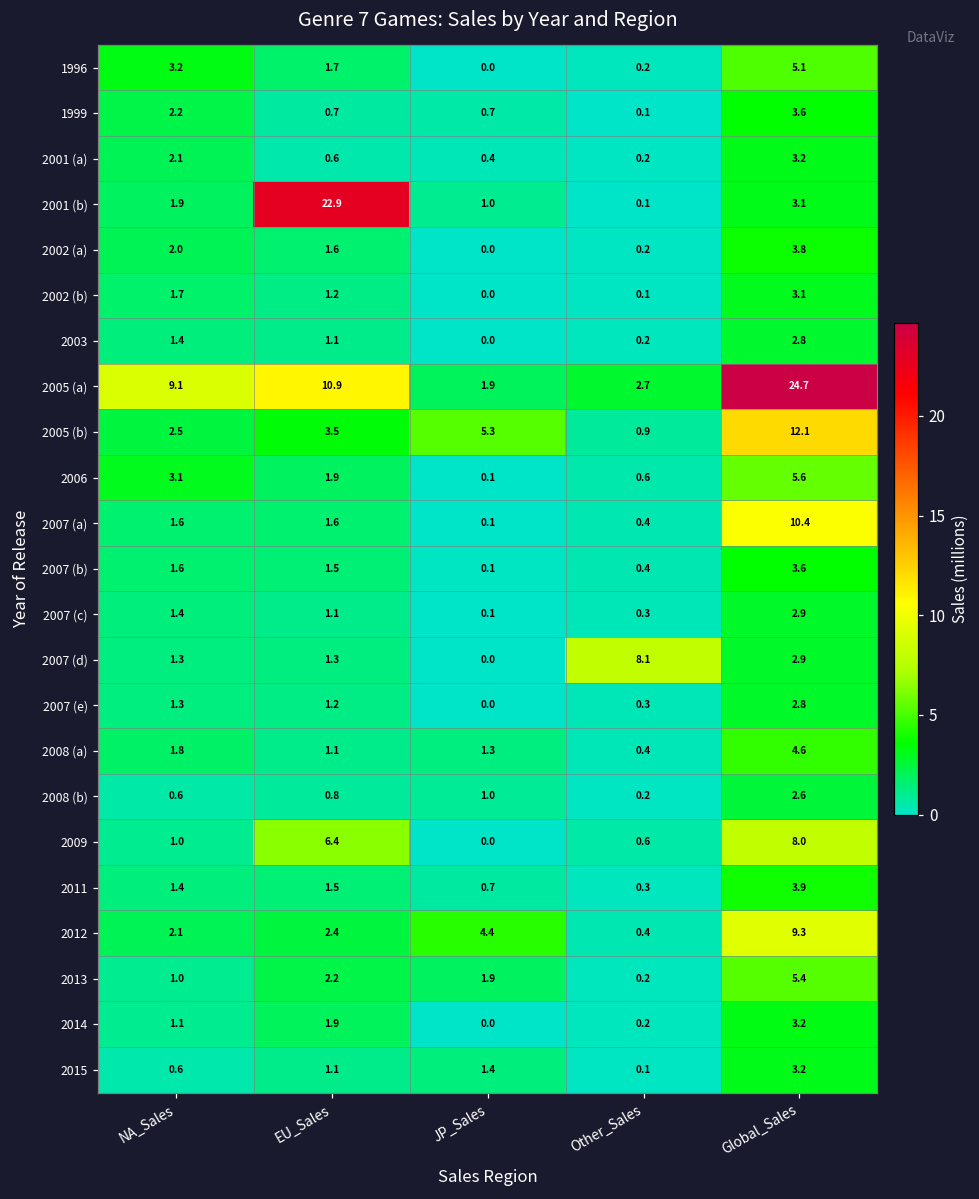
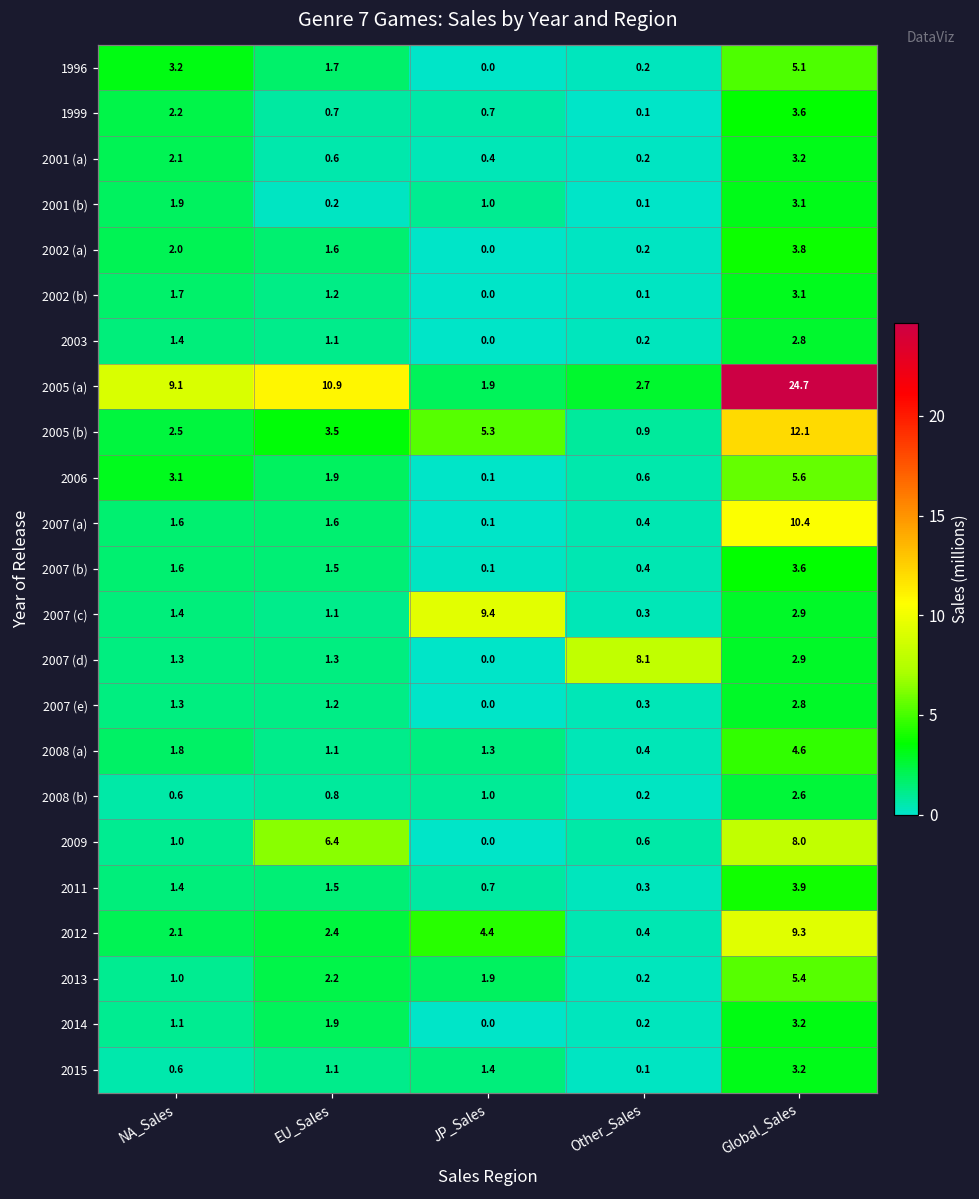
  {
    "1996": {
      "NA_Sales": 3.2,
      "EU_Sales": 1.7,
      "JP_Sales": 0.0,
      "Other_Sales": 0.2,
      "Global_Sales": 5.1
    },
    "1999": {
      "NA_Sales": 2.2,
      "EU_Sales": 0.7,
      "JP_Sales": 0.7,
      "Other_Sales": 0.1,
      "Global_Sales": 3.6
    },
    "2001 (a)": {
      "NA_Sales": 2.1,
      "EU_Sales": 0.6,
      "JP_Sales": 0.4,
      "Other_Sales": 0.2,
      "Global_Sales": 3.2
    },
    "2001 (b)": {
      "NA_Sales": 1.9,
-     "EU_Sales": 22.9,
+     "EU_Sales": 0.2,
      "JP_Sales": 1.0,
      "Other_Sales": 0.1,
      "Global_Sales": 3.1
    },
    "2002 (a)": {
      "NA_Sales": 2.0,
      "EU_Sales": 1.6,
      "JP_Sales": 0.0,
      "Other_Sales": 0.2,
      "Global_Sales": 3.8
    },
    "2002 (b)": {
      "NA_Sales": 1.7,
      "EU_Sales": 1.2,
      "JP_Sales": 0.0,
      "Other_Sales": 0.1,
      "Global_Sales": 3.1
    },
    "2003": {
      "NA_Sales": 1.4,
      "EU_Sales": 1.1,
      "JP_Sales": 0.0,
      "Other_Sales": 0.2,
      "Global_Sales": 2.8
    },
    "2005 (a)": {
      "NA_Sales": 9.1,
      "EU_Sales": 10.9,
      "JP_Sales": 1.9,
      "Other_Sales": 2.7,
      "Global_Sales": 24.7
    },
    "2005 (b)": {
      "NA_Sales": 2.5,
      "EU_Sales": 3.5,
      "JP_Sales": 5.3,
      "Other_Sales": 0.9,
      "Global_Sales": 12.1
    },
    "2006": {
      "NA_Sales": 3.1,
      "EU_Sales": 1.9,
      "JP_Sales": 0.1,
      "Other_Sales": 0.6,
      "Global_Sales": 5.6
    },
    "2007 (a)": {
      "NA_Sales": 1.6,
      "EU_Sales": 1.6,
      "JP_Sales": 0.1,
      "Other_Sales": 0.4,
      "Global_Sales": 10.4
    },
    "2007 (b)": {
      "NA_Sales": 1.6,
      "EU_Sales": 1.5,
      "JP_Sales": 0.1,
      "Other_Sales": 0.4,
      "Global_Sales": 3.6
    },
    "2007 (c)": {
      "NA_Sales": 1.4,
      "EU_Sales": 1.1,
-     "JP_Sales": 0.1,
+     "JP_Sales": 9.4,
      "Other_Sales": 0.3,
      "Global_Sales": 2.9
    },
    "2007 (d)": {
      "NA_Sales": 1.3,
      "EU_Sales": 1.3,
      "JP_Sales": 0.0,
      "Other_Sales": 8.1,
      "Global_Sales": 2.9
    },
    "2007 (e)": {
      "NA_Sales": 1.3,
      "EU_Sales": 1.2,
      "JP_Sales": 0.0,
      "Other_Sales": 0.3,
      "Global_Sales": 2.8
    },
    "2008 (a)": {
      "NA_Sales": 1.8,
      "EU_Sales": 1.1,
      "JP_Sales": 1.3,
      "Other_Sales": 0.4,
      "Global_Sales": 4.6
    },
    "2008 (b)": {
      "NA_Sales": 0.6,
      "EU_Sales": 0.8,
      "JP_Sales": 1.0,
      "Other_Sales": 0.2,
      "Global_Sales": 2.6
    },
    "2009": {
      "NA_Sales": 1.0,
      "EU_Sales": 6.4,
      "JP_Sales": 0.0,
      "Other_Sales": 0.6,
      "Global_Sales": 8.0
    },
    "2011": {
      "NA_Sales": 1.4,
      "EU_Sales": 1.5,
      "JP_Sales": 0.7,
      "Other_Sales": 0.3,
      "Global_Sales": 3.9
    },
    "2012": {
      "NA_Sales": 2.1,
      "EU_Sales": 2.4,
      "JP_Sales": 4.4,
      "Other_Sales": 0.4,
      "Global_Sales": 9.3
    },
    "2013": {
      "NA_Sales": 1.0,
      "EU_Sales": 2.2,
      "JP_Sales": 1.9,
      "Other_Sales": 0.2,
      "Global_Sales": 5.4
    },
    "2014": {
      "NA_Sales": 1.1,
      "EU_Sales": 1.9,
      "JP_Sales": 0.0,
      "Other_Sales": 0.2,
      "Global_Sales": 3.2
    },
    "2015": {
      "NA_Sales": 0.6,
      "EU_Sales": 1.1,
      "JP_Sales": 1.4,
      "Other_Sales": 0.1,
      "Global_Sales": 3.2
    }
  }
